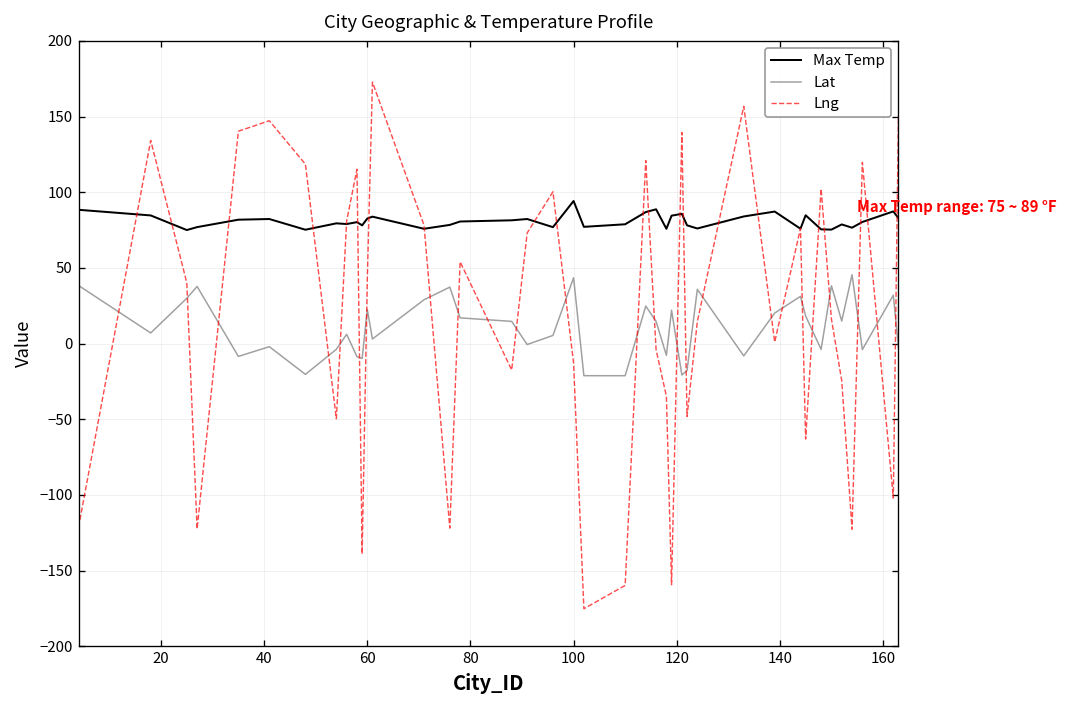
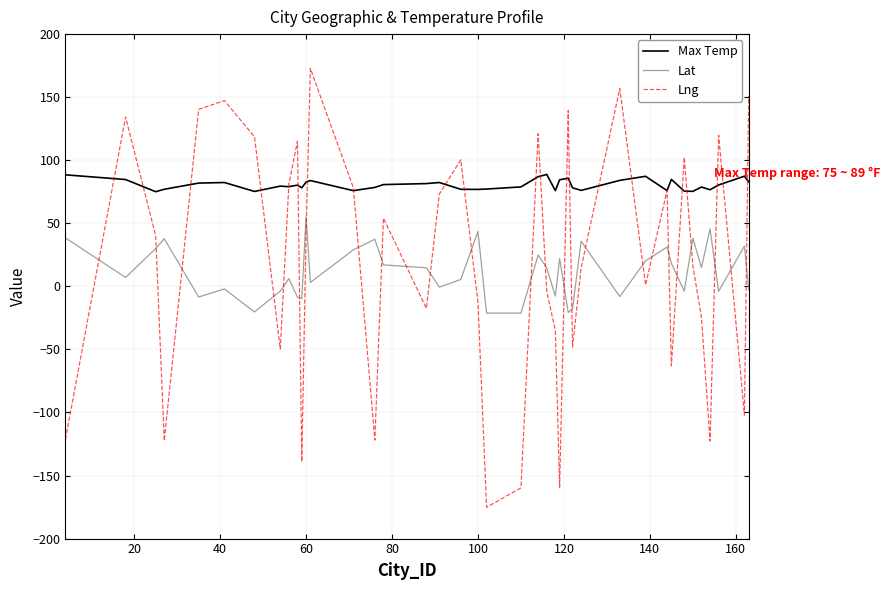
  {
    "Max Temp": {
      "60": 83,
-     "100": 94
+     "100": 77
    },
    "Lat": {
-     "60": 23,
+     "60": 55,
      "100": 44
    },
    "Lng": {
      "60": 42,
      "100": -13
    }
  }
